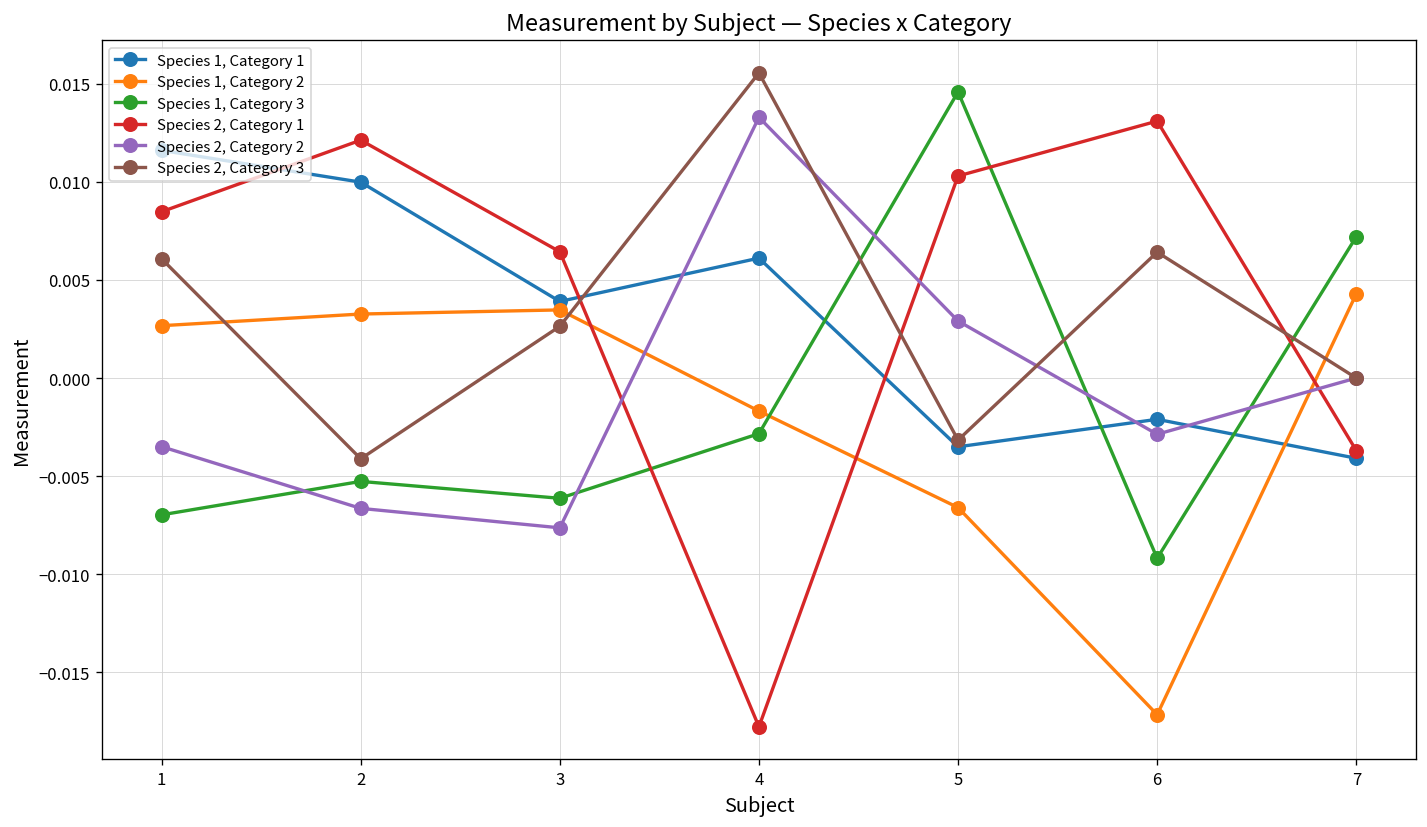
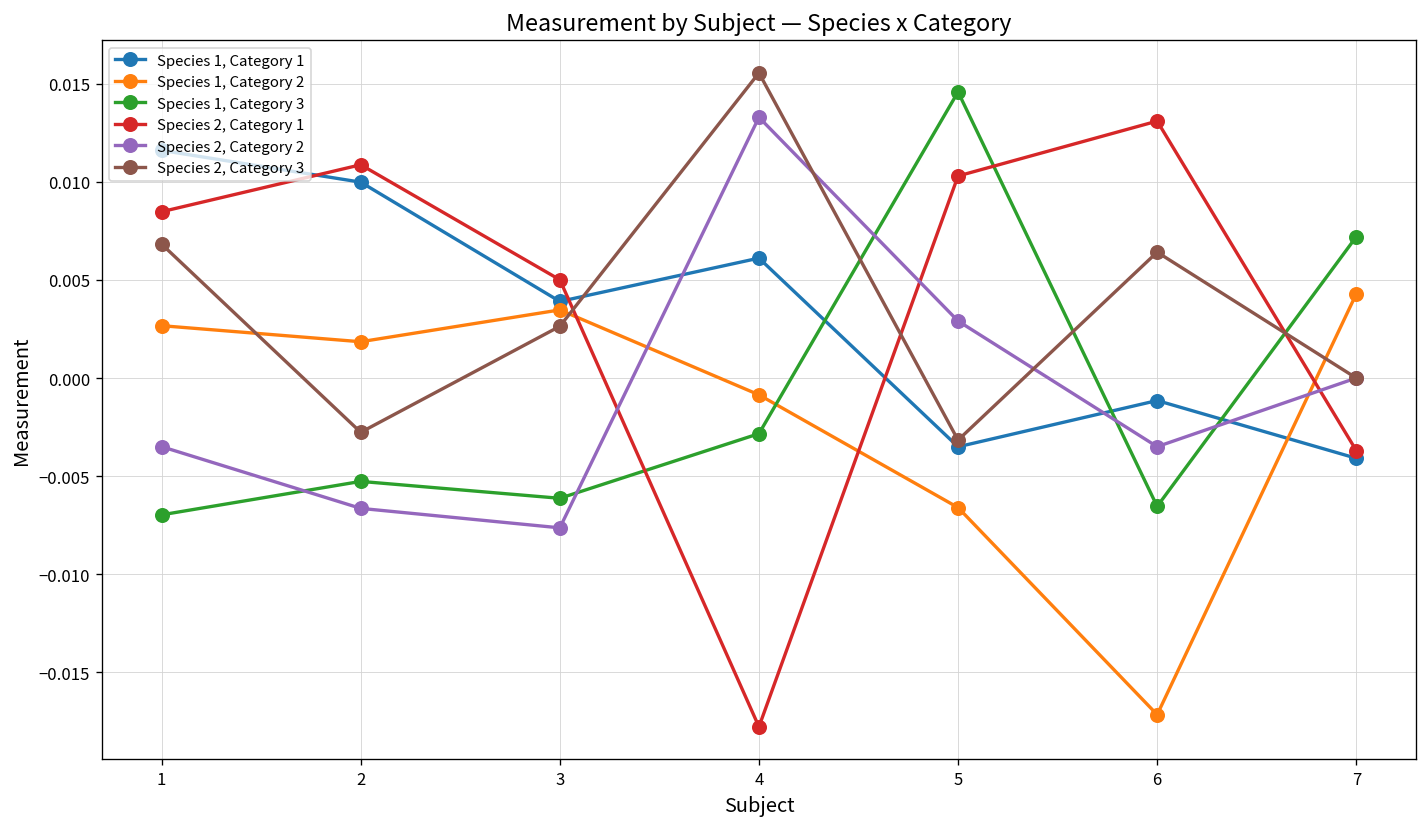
  {
    "Species 1, Category 1": {
      "2": 0.0100,
      "3": 0.0039,
      "4": 0.0061,
      "5": -0.0035,
-     "6": -0.0021,
+     "6": -0.0011,
      "7": -0.0041
    },
    "Species 1, Category 2": {
      "1": 0.0027,
-     "2": 0.0033,
+     "2": 0.0019,
      "3": 0.0035,
-     "4": -0.0017,
+     "4": -0.0009,
      "5": -0.0066,
      "6": -0.0172,
      "7": 0.0043
    },
    "Species 1, Category 3": {
      "1": -0.0070,
      "2": -0.0053,
      "3": -0.0061,
      "4": -0.0028,
      "5": 0.0146,
-     "6": -0.0092,
+     "6": -0.0065,
      "7": 0.0072
    },
    "Species 2, Category 1": {
      "1": 0.0085,
-     "2": 0.0121,
-     "3": 0.0064,
+     "2": 0.0109,
+     "3": 0.0050,
      "4": -0.0178,
      "5": 0.0103,
      "6": 0.0131,
      "7": -0.0037
    },
    "Species 2, Category 2": {
      "1": -0.0035,
      "2": -0.0066,
      "3": -0.0076,
      "4": 0.0133,
      "5": 0.0029,
-     "6": -0.0029
+     "6": -0.0035
    },
    "Species 2, Category 3": {
-     "1": 0.0061,
-     "2": -0.0041,
+     "1": 0.0068,
+     "2": -0.0028,
      "3": 0.0026,
      "4": 0.0156,
      "5": -0.0032,
      "6": 0.0064
    }
  }
